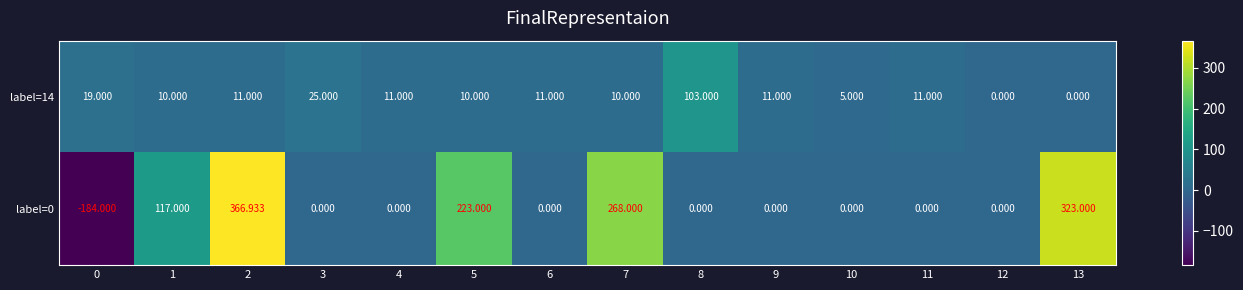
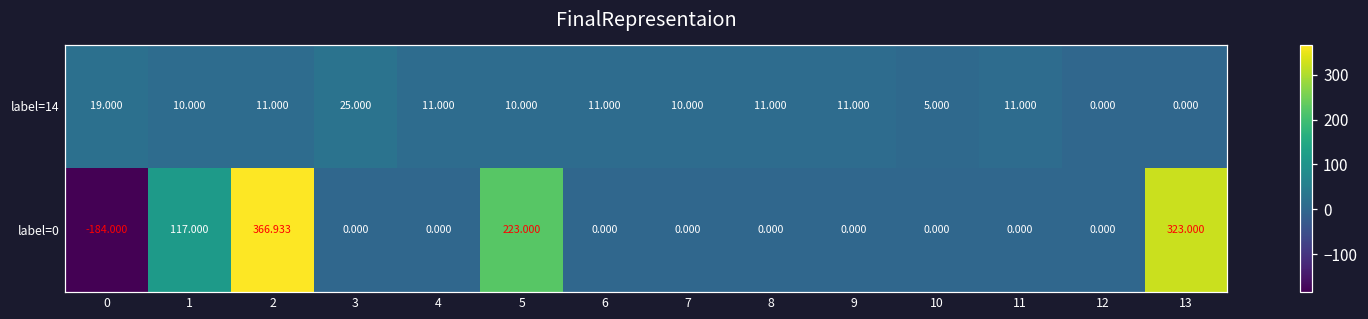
  {
    "label=14": {
      "0": 19.000,
      "1": 10.000,
      "2": 11.000,
      "3": 25.000,
      "4": 11.000,
      "5": 10.000,
      "6": 11.000,
      "7": 10.000,
-     "8": 103.000,
+     "8": 11.000,
      "9": 11.000,
      "10": 5.000,
      "11": 11.000,
      "12": 0.000,
      "13": 0.000
    },
    "label=0": {
      "0": -184.000,
      "1": 117.000,
      "2": 366.933,
      "3": 0.000,
      "4": 0.000,
      "5": 223.000,
      "6": 0.000,
-     "7": 268.000,
+     "7": 0.000,
      "8": 0.000,
      "9": 0.000,
      "10": 0.000,
      "11": 0.000,
      "12": 0.000,
      "13": 323.000
    }
  }
